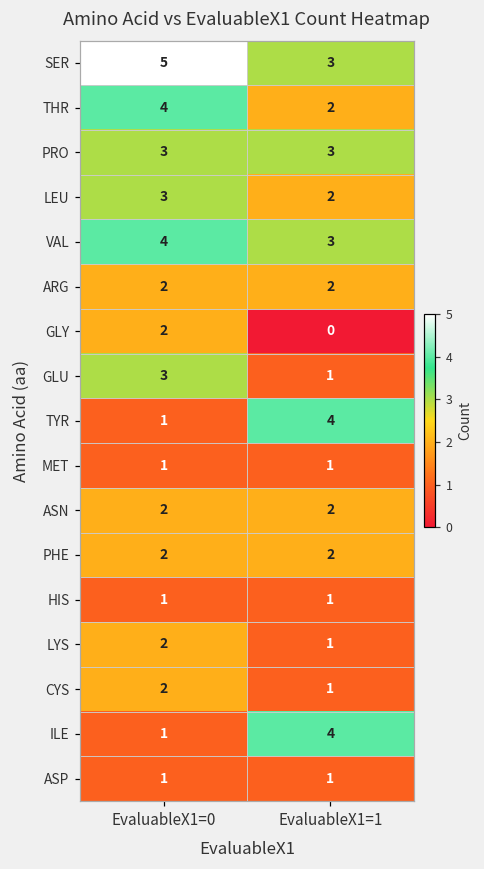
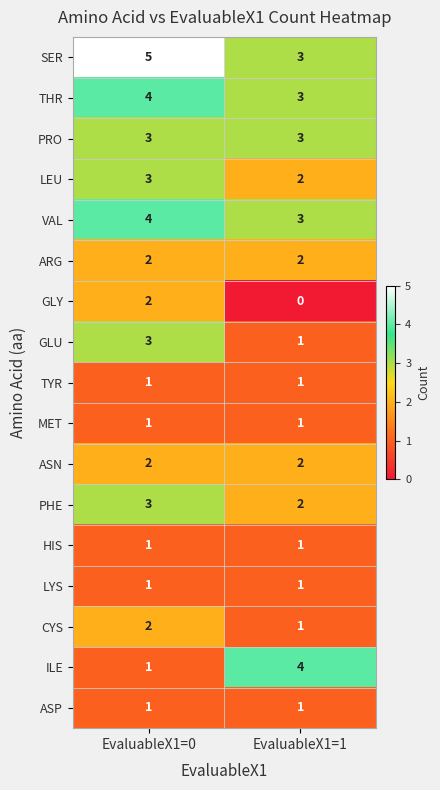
  {
    "SER": {
      "EvaluableX1=0": 5,
      "EvaluableX1=1": 3
    },
    "THR": {
      "EvaluableX1=0": 4,
-     "EvaluableX1=1": 2
+     "EvaluableX1=1": 3
    },
    "PRO": {
      "EvaluableX1=0": 3,
      "EvaluableX1=1": 3
    },
    "LEU": {
      "EvaluableX1=0": 3,
      "EvaluableX1=1": 2
    },
    "VAL": {
      "EvaluableX1=0": 4,
      "EvaluableX1=1": 3
    },
    "ARG": {
      "EvaluableX1=0": 2,
      "EvaluableX1=1": 2
    },
    "GLY": {
      "EvaluableX1=0": 2,
      "EvaluableX1=1": 0
    },
    "GLU": {
      "EvaluableX1=0": 3,
      "EvaluableX1=1": 1
    },
    "TYR": {
      "EvaluableX1=0": 1,
-     "EvaluableX1=1": 4
+     "EvaluableX1=1": 1
    },
    "MET": {
      "EvaluableX1=0": 1,
      "EvaluableX1=1": 1
    },
    "ASN": {
      "EvaluableX1=0": 2,
      "EvaluableX1=1": 2
    },
    "PHE": {
-     "EvaluableX1=0": 2,
+     "EvaluableX1=0": 3,
      "EvaluableX1=1": 2
    },
    "HIS": {
      "EvaluableX1=0": 1,
      "EvaluableX1=1": 1
    },
    "LYS": {
-     "EvaluableX1=0": 2,
+     "EvaluableX1=0": 1,
      "EvaluableX1=1": 1
    },
    "CYS": {
      "EvaluableX1=0": 2,
      "EvaluableX1=1": 1
    },
    "ILE": {
      "EvaluableX1=0": 1,
      "EvaluableX1=1": 4
    },
    "ASP": {
      "EvaluableX1=0": 1,
      "EvaluableX1=1": 1
    }
  }
